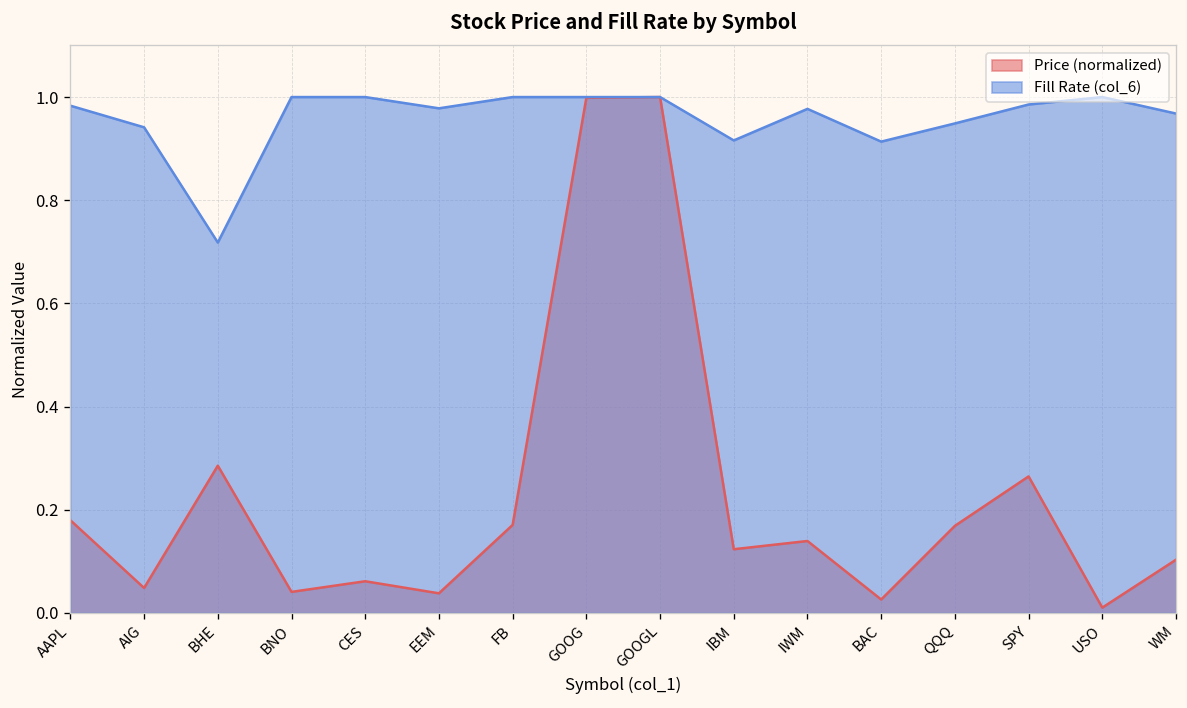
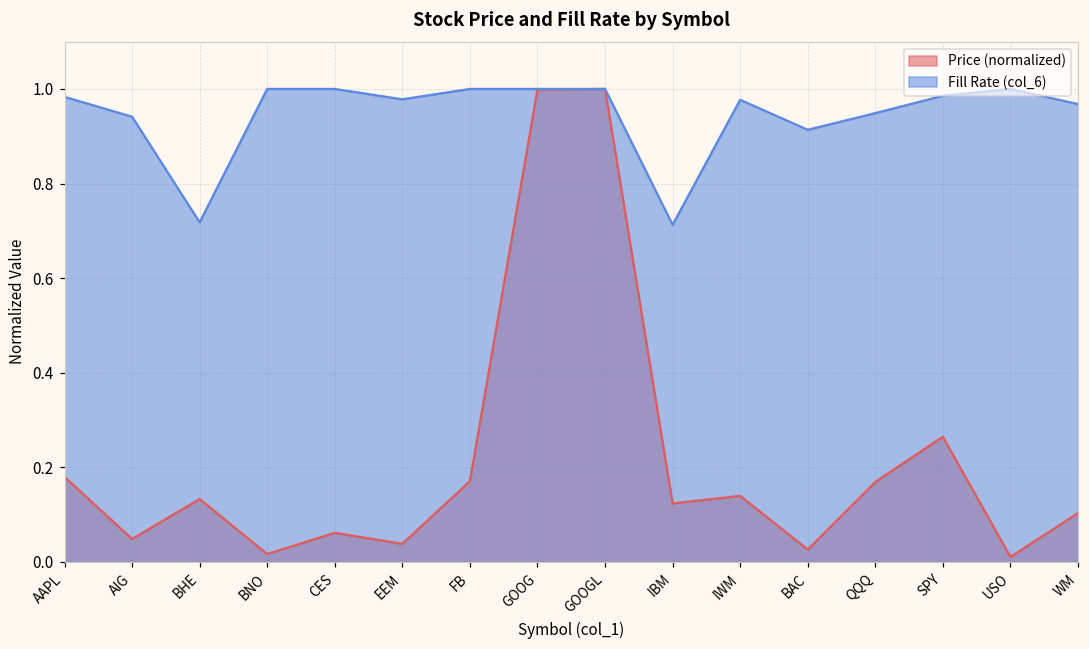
  {
    "Price (normalized)": {
      "AAPL": 0.18,
      "AIG": 0.05,
-     "BHE": 0.29,
-     "BNO": 0.04,
+     "BHE": 0.13,
+     "BNO": 0.02,
      "CES": 0.06,
      "EEM": 0.04,
      "FB": 0.17,
      "IBM": 0.12,
      "IWM": 0.14,
      "BAC": 0.03,
      "QQQ": 0.17,
      "SPY": 0.26,
      "USO": 0.01,
      "WM": 0.10
    },
    "Fill Rate (col_6)": {
      "AAPL": 0.98,
      "AIG": 0.94,
      "BHE": 0.72,
      "BNO": 1.00,
      "CES": 1.00,
      "EEM": 0.98,
      "FB": 1.00,
-     "IBM": 0.92,
+     "IBM": 0.71,
      "IWM": 0.98,
      "BAC": 0.91,
      "QQQ": 0.95,
      "SPY": 0.99,
      "WM": 0.97
    }
  }
